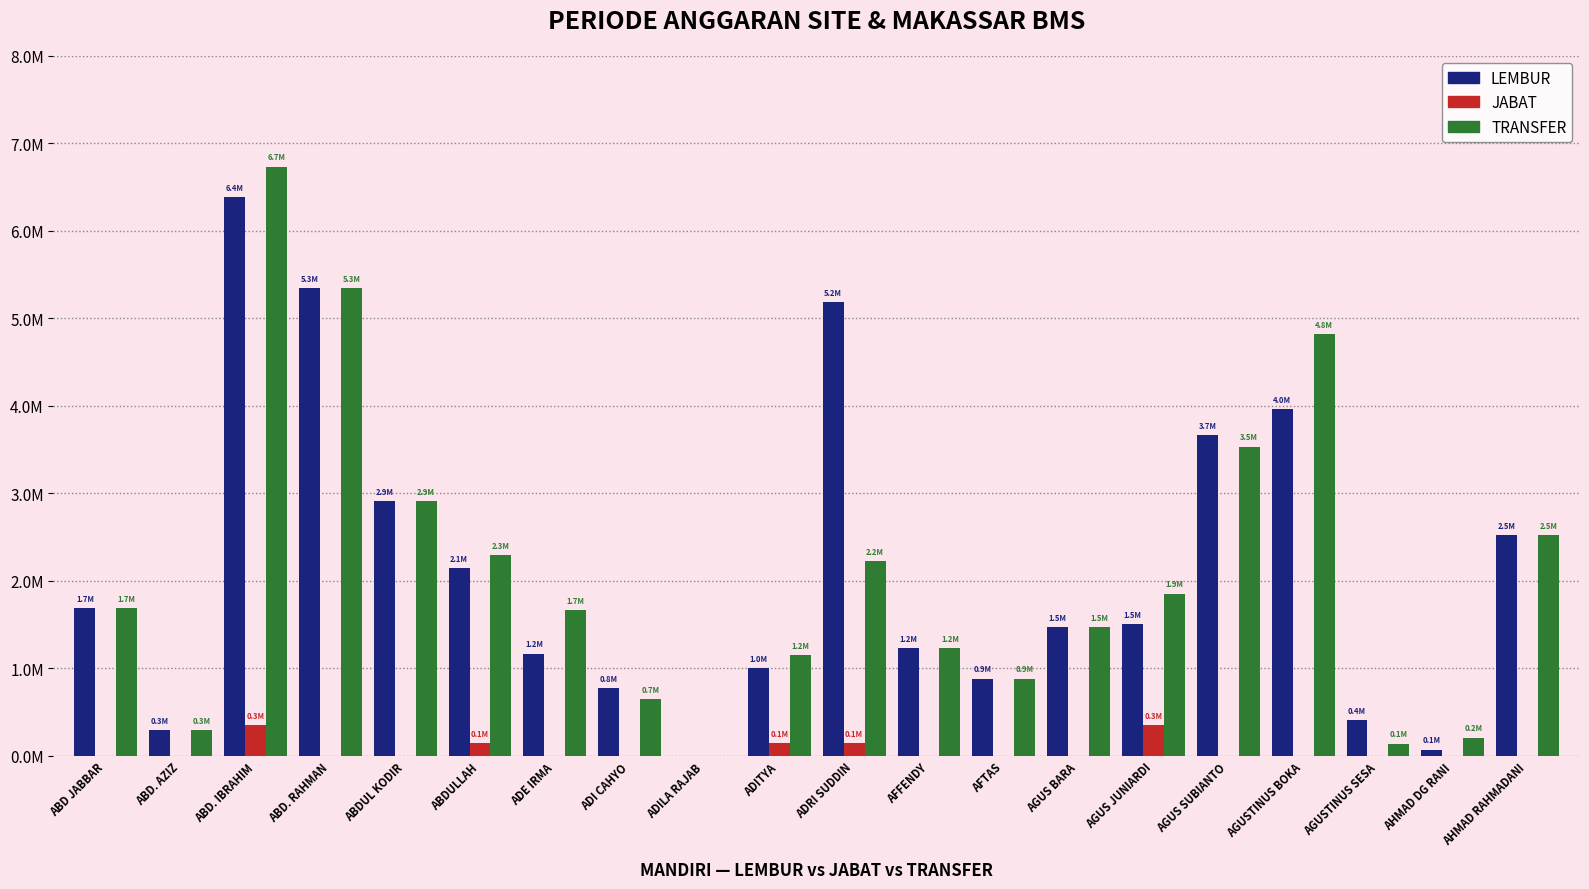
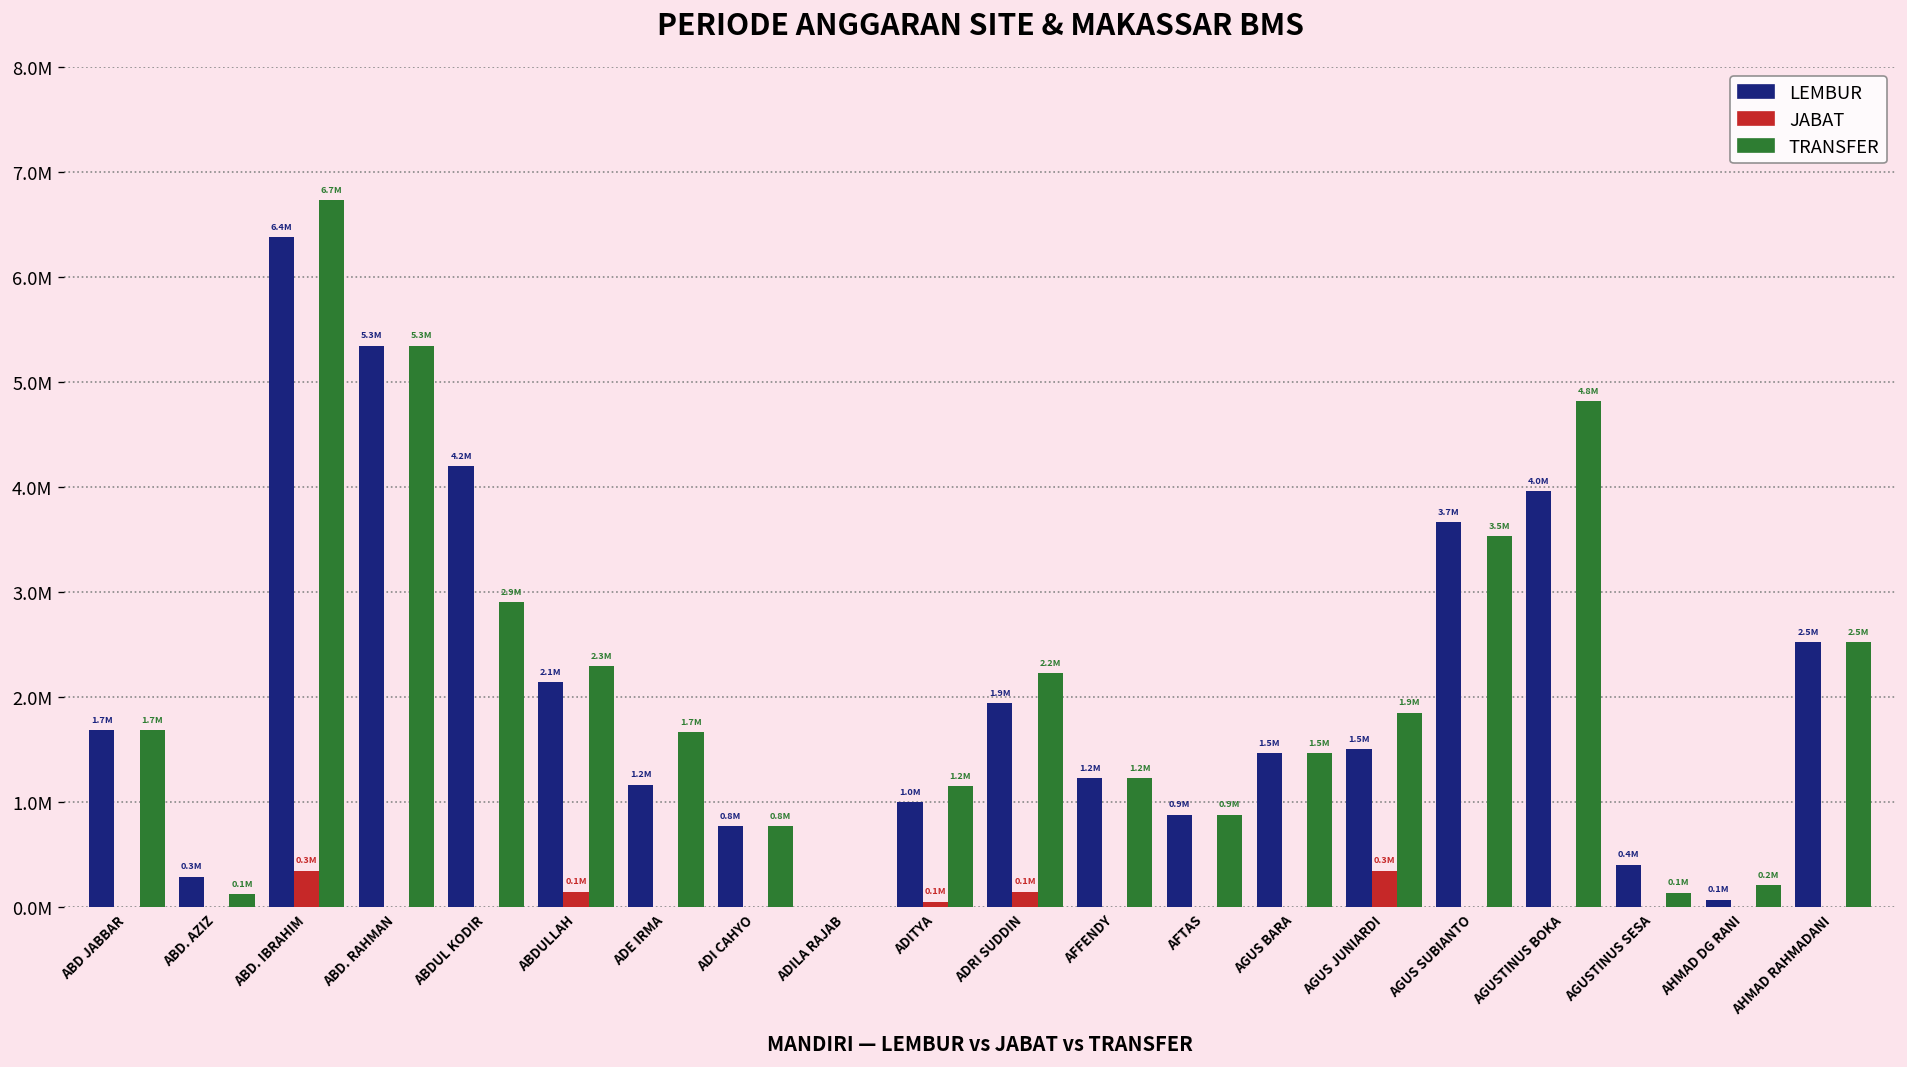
  {
    "LEMBUR": {
      "ABD JABBAR": "1.7M",
      "ABD. AZIZ": "0.3M",
      "ABD. IBRAHIM": "6.4M",
      "ABD. RAHMAN": "5.3M",
-     "ABDUL KODIR": "2.9M",
+     "ABDUL KODIR": "4.2M",
      "ABDULLAH": "2.1M",
      "ADE IRMA": "1.2M",
      "ADI CAHYO": "0.8M",
      "ADITYA": "1.0M",
-     "ADRI SUDDIN": "5.2M",
+     "ADRI SUDDIN": "1.9M",
      "AFFENDY": "1.2M",
      "AFTAS": "0.9M",
      "AGUS BARA": "1.5M",
      "AGUS JUNIARDI": "1.5M",
      "AGUS SUBIANTO": "3.7M",
      "AGUSTINUS BOKA": "4.0M",
      "AGUSTINUS SESA": "0.4M",
      "AHMAD DG RANI": "0.1M",
      "AHMAD RAHMADANI": "2.5M"
    },
    "JABAT": {
      "ABD JABBAR": "0",
      "ABD. AZIZ": "0",
      "ABD. RAHMAN": "0",
      "ABDUL KODIR": "0",
      "ADE IRMA": "0",
      "ADI CAHYO": "0",
      "ADILA RAJAB": "0",
-     "ADITYA": "200000",
+     "ADITYA": "100000",
      "AFFENDY": "0",
      "AFTAS": "0",
      "AGUS BARA": "0",
      "AGUS SUBIANTO": "0",
      "AGUSTINUS BOKA": "0",
      "AGUSTINUS SESA": "0",
      "AHMAD DG RANI": "0",
      "AHMAD RAHMADANI": "0"
    },
    "TRANSFER": {
      "ABD JABBAR": "1.7M",
-     "ABD. AZIZ": "0.3M",
+     "ABD. AZIZ": "0.1M",
      "ABD. IBRAHIM": "6.7M",
      "ABD. RAHMAN": "5.3M",
      "ABDUL KODIR": "2.9M",
      "ABDULLAH": "2.3M",
      "ADE IRMA": "1.7M",
-     "ADI CAHYO": "0.7M",
+     "ADI CAHYO": "0.8M",
      "ADITYA": "1.2M",
      "ADRI SUDDIN": "2.2M",
      "AFFENDY": "1.2M",
      "AFTAS": "0.9M",
      "AGUS BARA": "1.5M",
      "AGUS JUNIARDI": "1.9M",
      "AGUS SUBIANTO": "3.5M",
      "AGUSTINUS BOKA": "4.8M",
      "AGUSTINUS SESA": "0.1M",
      "AHMAD DG RANI": "0.2M",
      "AHMAD RAHMADANI": "2.5M"
    }
  }
